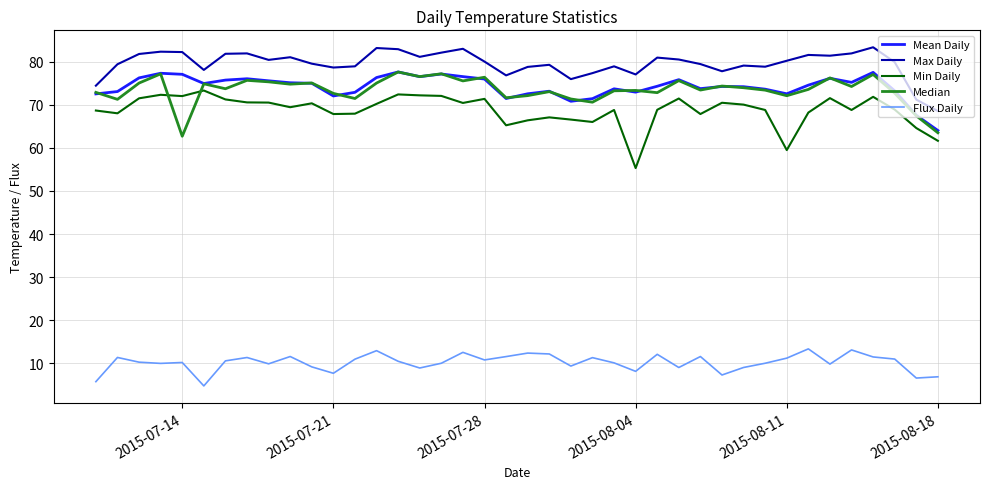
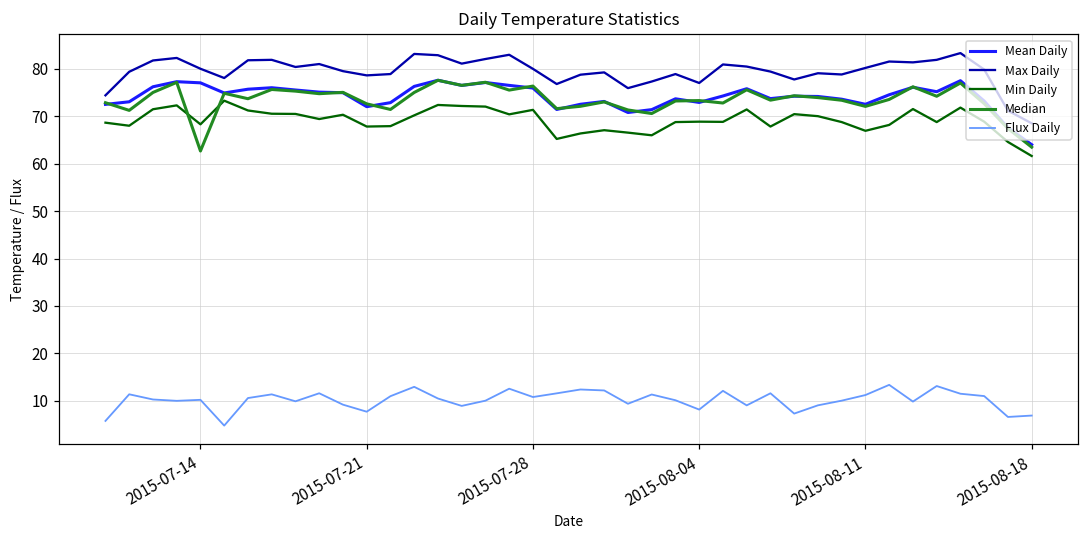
  {
    "Mean Daily": {
      "2015-07-14": 77,
      "2015-07-21": 72
    },
    "Max Daily": {
-     "2015-07-14": 82,
+     "2015-07-14": 80,
      "2015-07-21": 79,
      "2015-07-28": 80,
      "2015-08-04": 77,
      "2015-08-11": 80
    },
    "Min Daily": {
-     "2015-07-14": 72,
+     "2015-07-14": 68,
      "2015-07-21": 68,
      "2015-07-28": 71,
-     "2015-08-04": 55,
-     "2015-08-11": 59,
+     "2015-08-04": 69,
+     "2015-08-11": 67,
      "2015-08-18": 62
    },
    "Median": {
      "2015-07-14": 63,
      "2015-07-21": 73
    },
    "Flux Daily": {
      "2015-07-14": 10,
      "2015-07-21": 8,
      "2015-07-28": 11,
      "2015-08-04": 8,
      "2015-08-11": 11,
      "2015-08-18": 7
    }
  }
